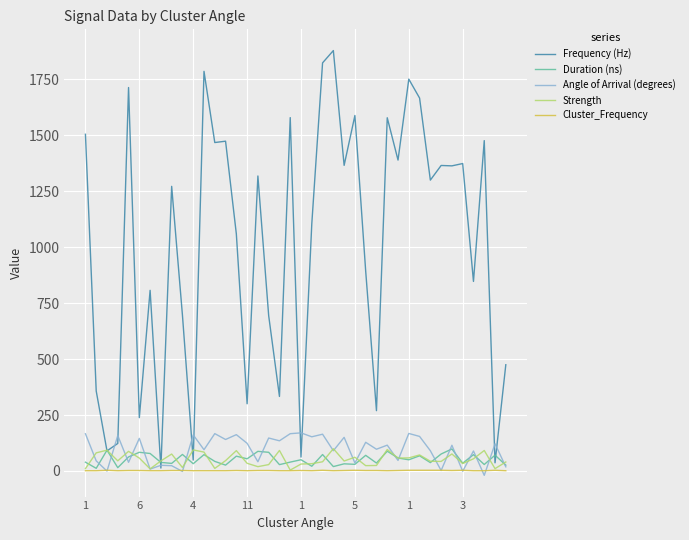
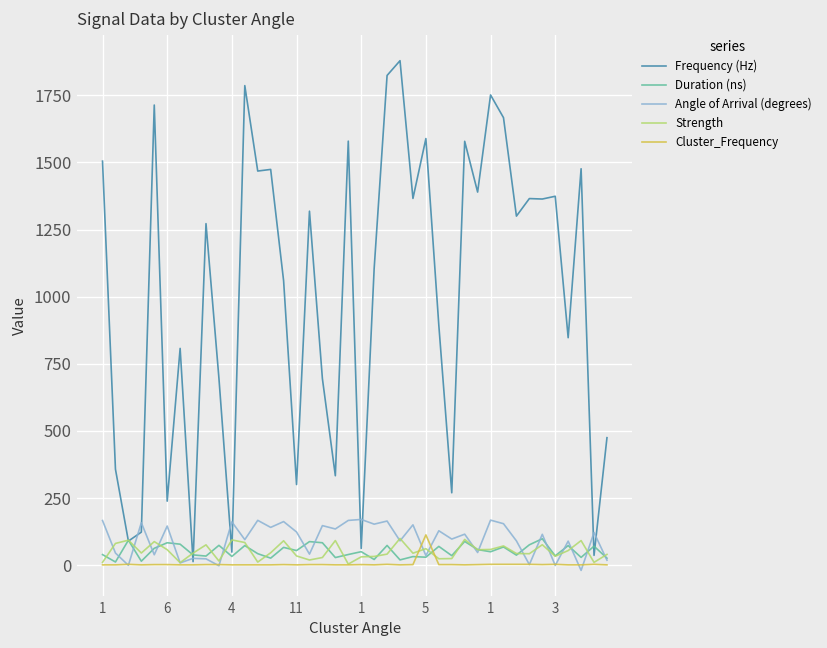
  {
    "Frequency (Hz)": {
      "5": 1590
    },
    "Strength": {
      "5": 60
    },
    "Cluster_Frequency": {
-     "5": 0
+     "5": 110
    }
  }
